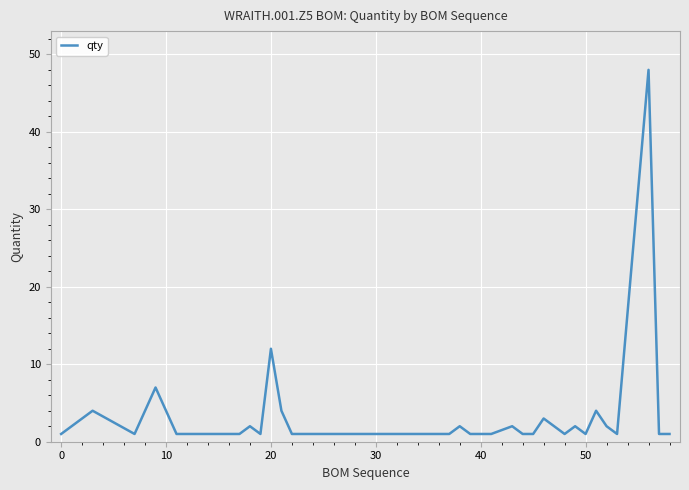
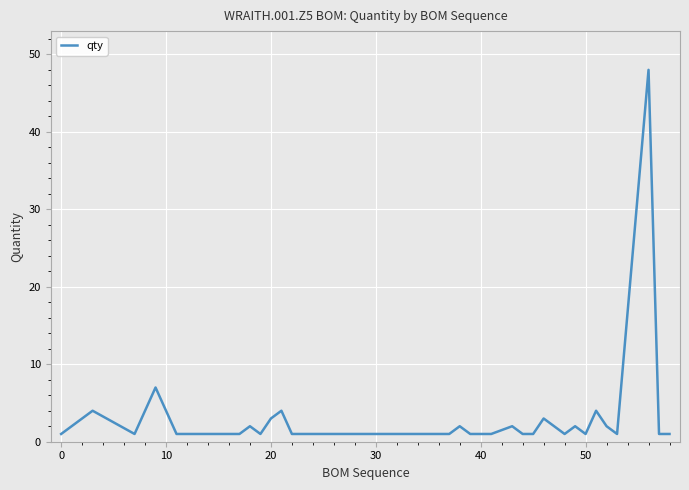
  {
    "0": 1,
-   "20": 12,
+   "20": 3,
    "30": 1,
    "50": 1
  }
